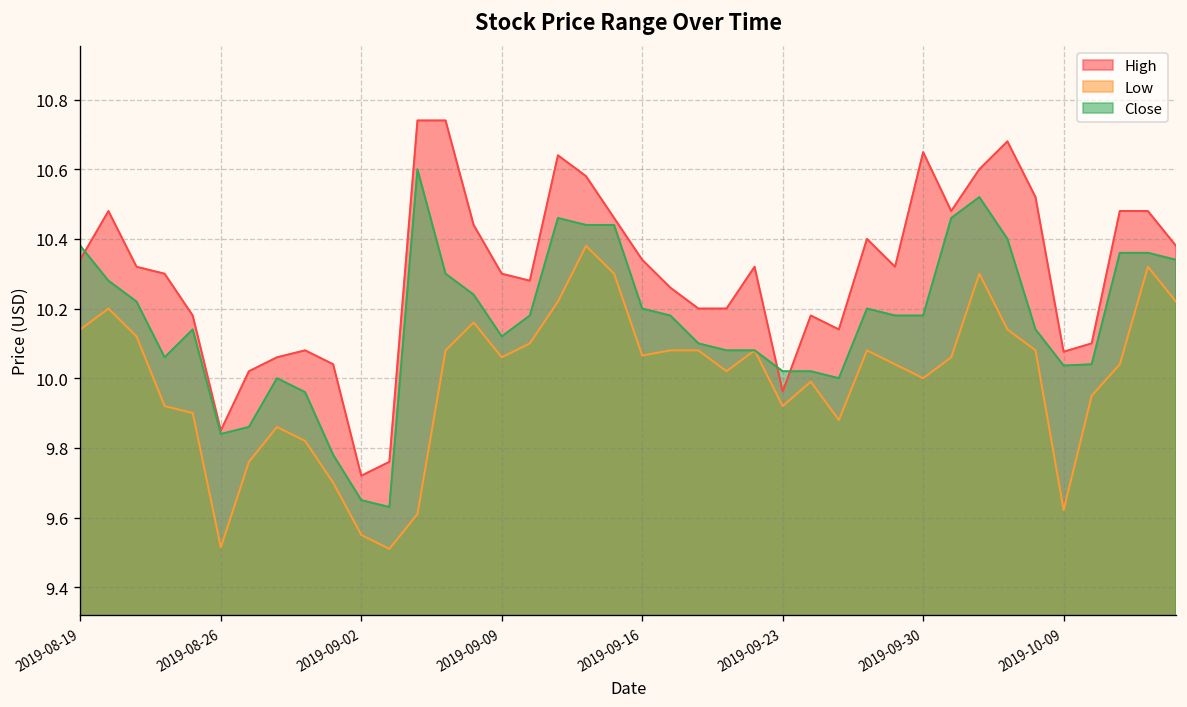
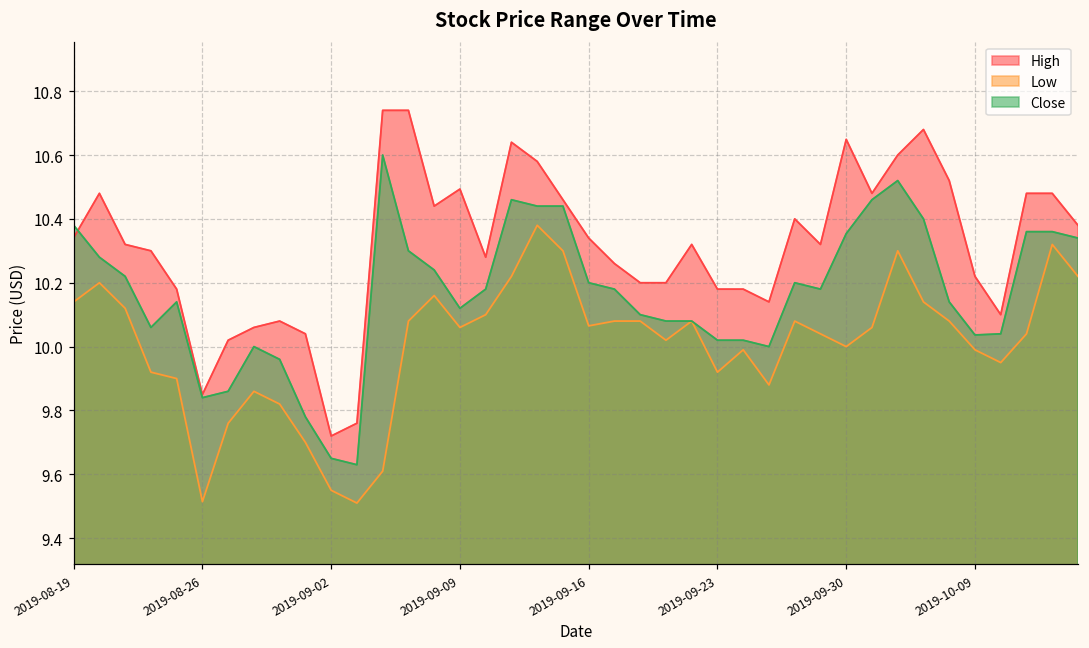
  {
    "High": {
      "2019-08-19": 10.34,
      "2019-08-26": 9.85,
      "2019-09-02": 9.72,
-     "2019-09-09": 10.30,
+     "2019-09-09": 10.49,
      "2019-09-16": 10.34,
-     "2019-09-23": 9.96,
+     "2019-09-23": 10.18,
      "2019-09-30": 10.65,
-     "2019-10-09": 10.08
+     "2019-10-09": 10.22
    },
    "Low": {
      "2019-08-19": 10.14,
      "2019-08-26": 9.51,
      "2019-09-02": 9.55,
      "2019-09-09": 10.06,
      "2019-09-16": 10.07,
      "2019-09-23": 9.92,
      "2019-09-30": 10.00,
-     "2019-10-09": 9.62
+     "2019-10-09": 9.99
    },
    "Close": {
      "2019-08-19": 10.38,
      "2019-08-26": 9.84,
      "2019-09-02": 9.65,
      "2019-09-09": 10.12,
      "2019-09-16": 10.20,
      "2019-09-23": 10.02,
-     "2019-09-30": 10.18,
+     "2019-09-30": 10.35,
      "2019-10-09": 10.04
    }
  }
